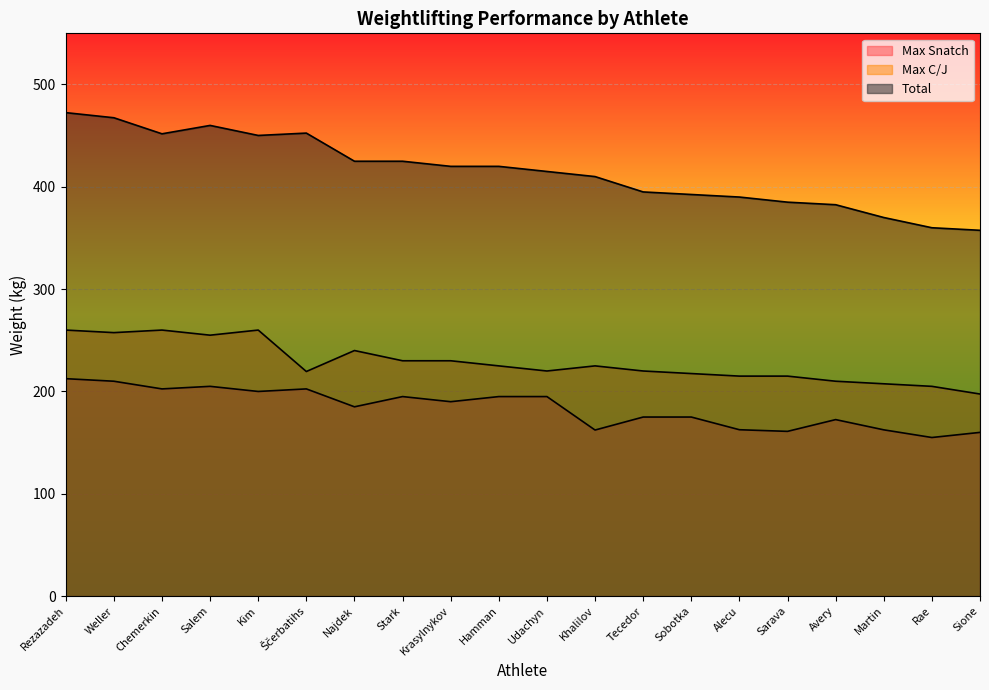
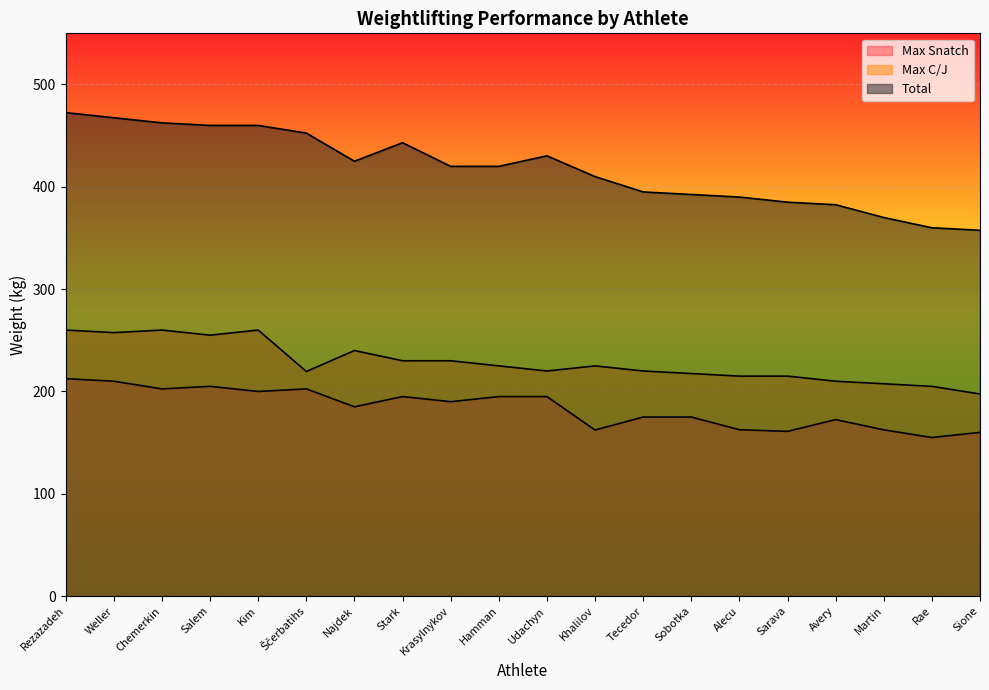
  {
    "Max Snatch": {
      "Rezazadeh": 213,
      "Weller": 210,
      "Chemerkin": 203,
      "Salem": 205,
      "Kim": 200,
      "Ščerbatihs": 203,
      "Najdek": 185,
      "Stark": 195,
      "Krasylnykov": 190,
      "Hamman": 195,
      "Udachyn": 195,
      "Khalilov": 162,
      "Tecedor": 175,
      "Sobotka": 175,
      "Alecu": 163,
      "Sarava": 161,
      "Avery": 173,
      "Martin": 163,
      "Rae": 155,
      "Sione": 160
    },
    "Max C/J": {
      "Rezazadeh": 260,
      "Weller": 258,
      "Chemerkin": 260,
      "Salem": 255,
      "Kim": 260,
      "Ščerbatihs": 220,
      "Najdek": 240,
      "Stark": 230,
      "Krasylnykov": 230,
      "Hamman": 225,
      "Udachyn": 220,
      "Khalilov": 225,
      "Tecedor": 220,
      "Sobotka": 218,
      "Alecu": 215,
      "Sarava": 215,
      "Avery": 210,
      "Martin": 208,
      "Rae": 205,
      "Sione": 198
    },
    "Total": {
      "Rezazadeh": 473,
      "Weller": 468,
-     "Chemerkin": 452,
+     "Chemerkin": 463,
      "Salem": 460,
-     "Kim": 450,
+     "Kim": 460,
      "Ščerbatihs": 453,
      "Najdek": 425,
-     "Stark": 425,
+     "Stark": 443,
      "Krasylnykov": 420,
      "Hamman": 420,
-     "Udachyn": 415,
+     "Udachyn": 430,
      "Khalilov": 410,
      "Tecedor": 395,
      "Sobotka": 393,
      "Alecu": 390,
      "Sarava": 385,
      "Avery": 383,
      "Martin": 370,
      "Rae": 360,
      "Sione": 358
    }
  }
